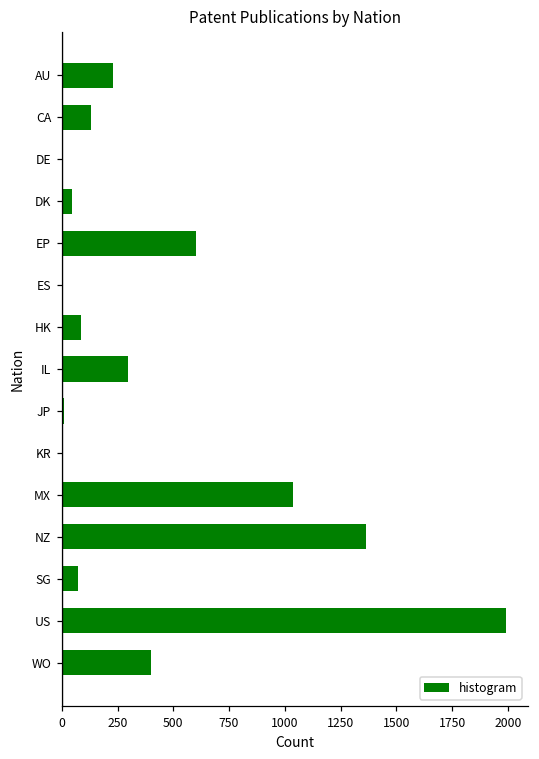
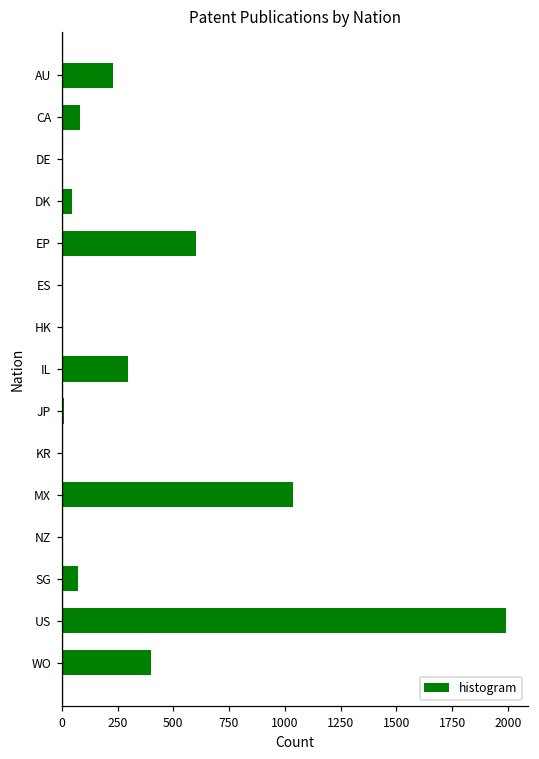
  {
    "AU": 230,
-   "CA": 130,
+   "CA": 80,
    "DK": 50,
    "EP": 600,
-   "HK": 90,
+   "HK": 10,
    "IL": 300,
    "MX": 1040,
-   "NZ": 1360,
+   "NZ": 0,
    "SG": 70,
    "US": 1990,
    "WO": 400
  }
